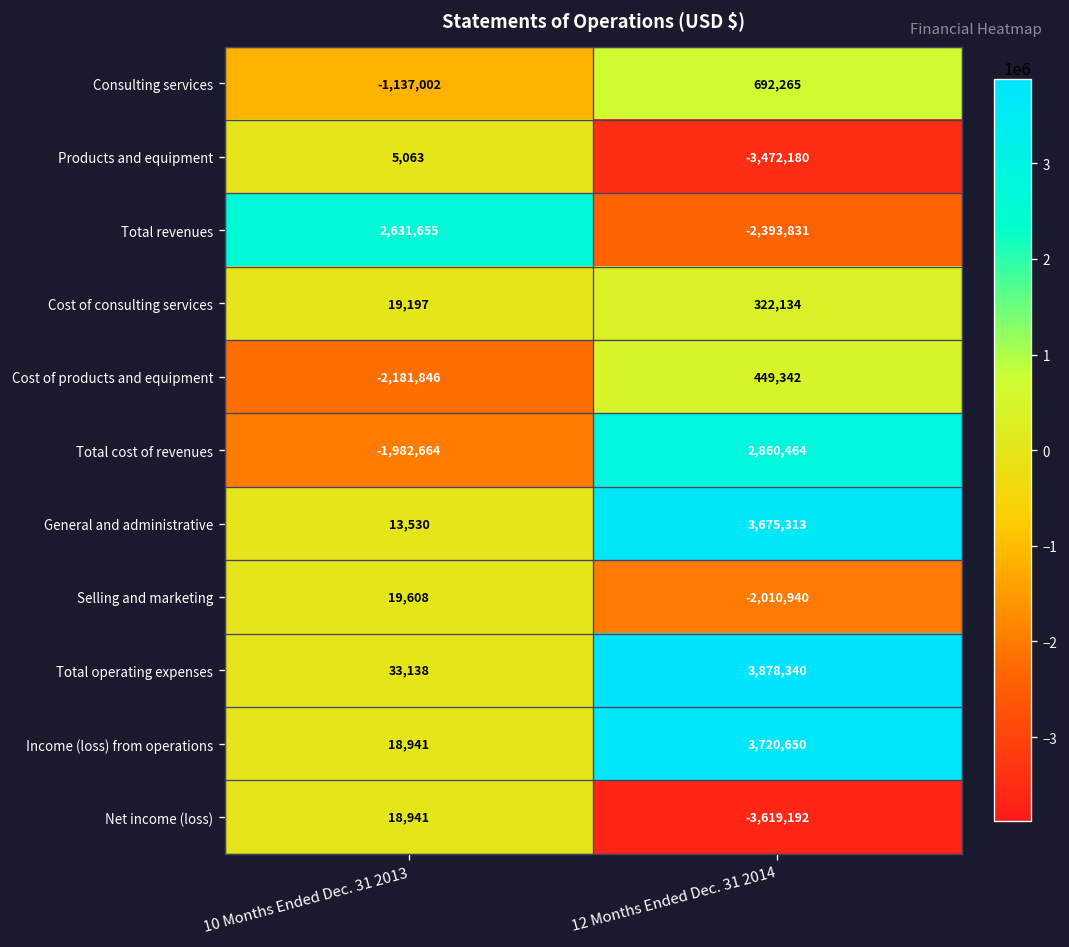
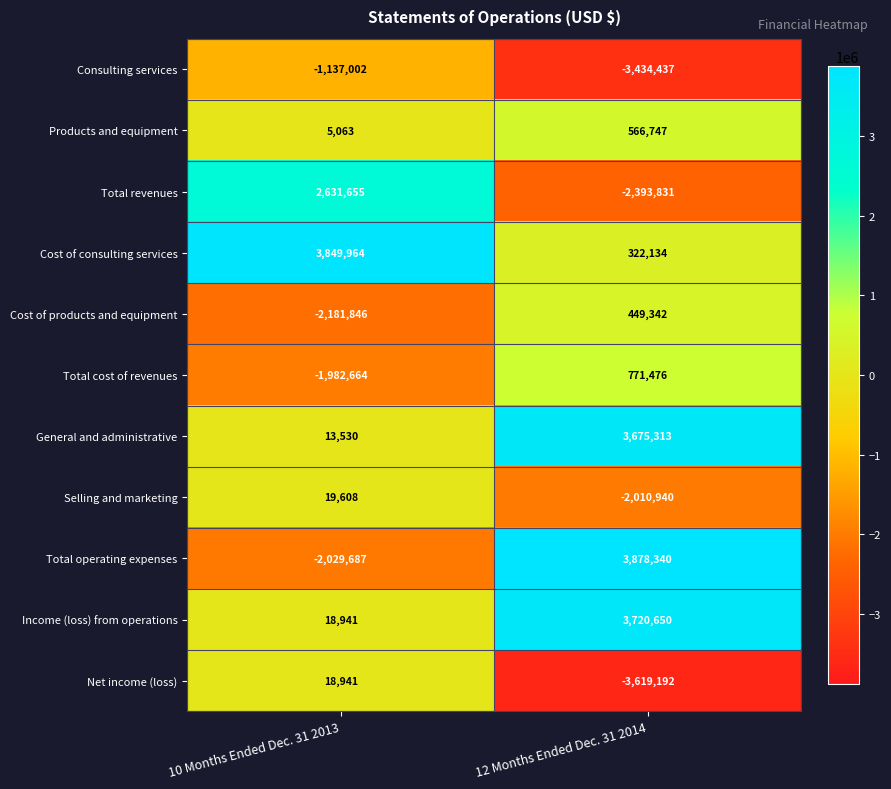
  {
    "Consulting services": {
      "10 Months Ended Dec. 31 2013": "-1,137,002",
-     "12 Months Ended Dec. 31 2014": "692,265"
+     "12 Months Ended Dec. 31 2014": "-3,434,437"
    },
    "Products and equipment": {
      "10 Months Ended Dec. 31 2013": "5,063",
-     "12 Months Ended Dec. 31 2014": "-3,472,180"
+     "12 Months Ended Dec. 31 2014": "566,747"
    },
    "Total revenues": {
      "10 Months Ended Dec. 31 2013": "2,631,655",
      "12 Months Ended Dec. 31 2014": "-2,393,831"
    },
    "Cost of consulting services": {
-     "10 Months Ended Dec. 31 2013": "19,197",
+     "10 Months Ended Dec. 31 2013": "3,849,964",
      "12 Months Ended Dec. 31 2014": "322,134"
    },
    "Cost of products and equipment": {
      "10 Months Ended Dec. 31 2013": "-2,181,846",
      "12 Months Ended Dec. 31 2014": "449,342"
    },
    "Total cost of revenues": {
      "10 Months Ended Dec. 31 2013": "-1,982,664",
-     "12 Months Ended Dec. 31 2014": "2,860,464"
+     "12 Months Ended Dec. 31 2014": "771,476"
    },
    "General and administrative": {
      "10 Months Ended Dec. 31 2013": "13,530",
      "12 Months Ended Dec. 31 2014": "3,675,313"
    },
    "Selling and marketing": {
      "10 Months Ended Dec. 31 2013": "19,608",
      "12 Months Ended Dec. 31 2014": "-2,010,940"
    },
    "Total operating expenses": {
-     "10 Months Ended Dec. 31 2013": "33,138",
+     "10 Months Ended Dec. 31 2013": "-2,029,687",
      "12 Months Ended Dec. 31 2014": "3,878,340"
    },
    "Income (loss) from operations": {
      "10 Months Ended Dec. 31 2013": "18,941",
      "12 Months Ended Dec. 31 2014": "3,720,650"
    },
    "Net income (loss)": {
      "10 Months Ended Dec. 31 2013": "18,941",
      "12 Months Ended Dec. 31 2014": "-3,619,192"
    }
  }
